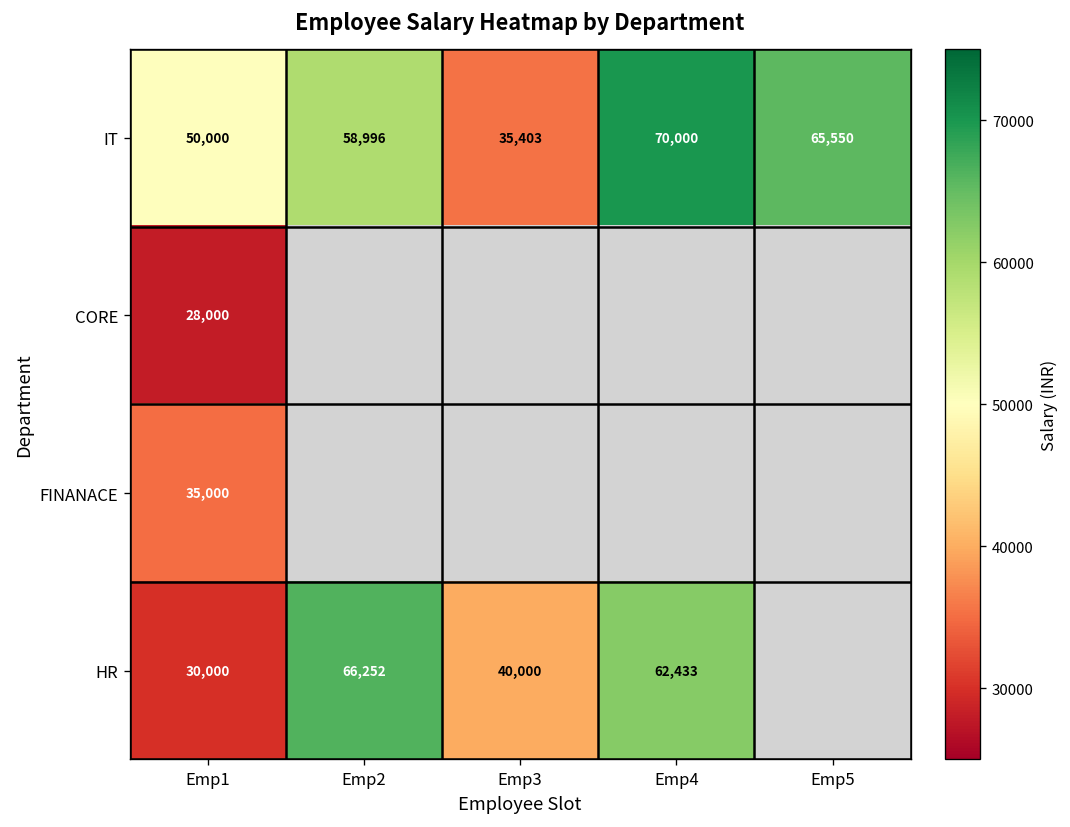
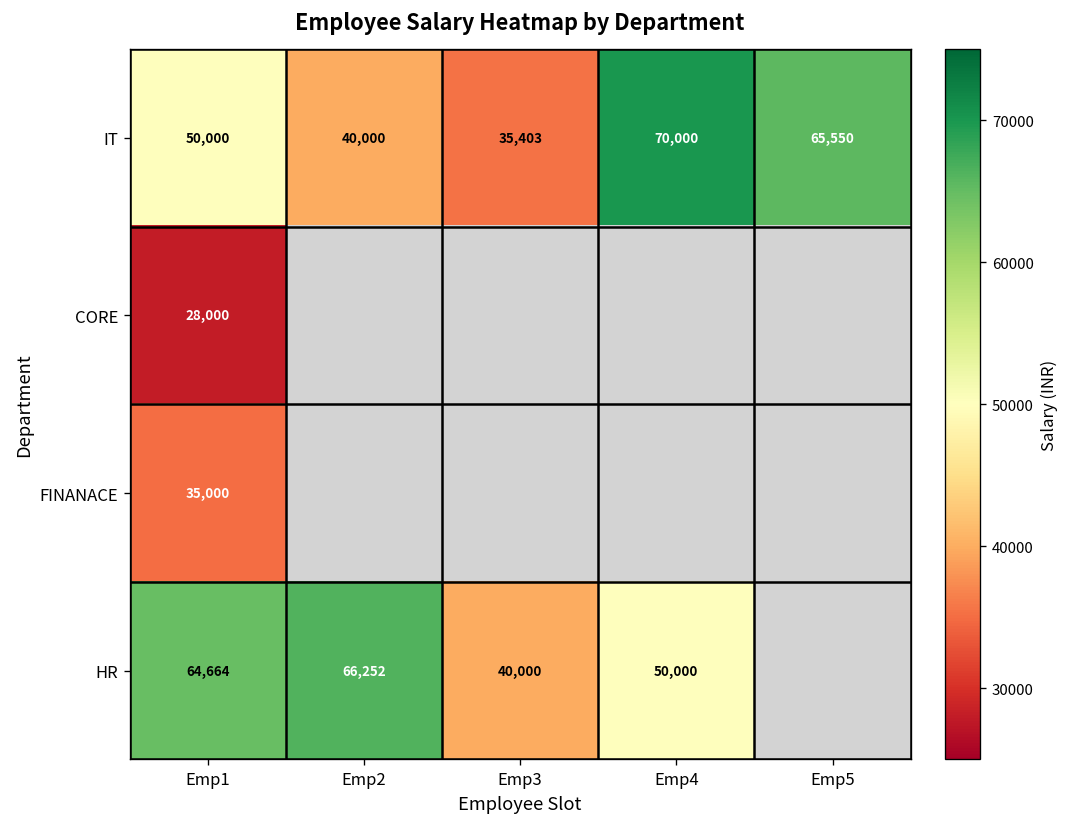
  {
    "IT": {
      "Emp1": "50,000",
-     "Emp2": "58,996",
+     "Emp2": "40,000",
      "Emp3": "35,403",
      "Emp4": "70,000",
      "Emp5": "65,550"
    },
    "CORE": {
      "Emp1": "28,000"
    },
    "FINANACE": {
      "Emp1": "35,000"
    },
    "HR": {
-     "Emp1": "30,000",
+     "Emp1": "64,664",
      "Emp2": "66,252",
      "Emp3": "40,000",
-     "Emp4": "62,433"
+     "Emp4": "50,000"
    }
  }
